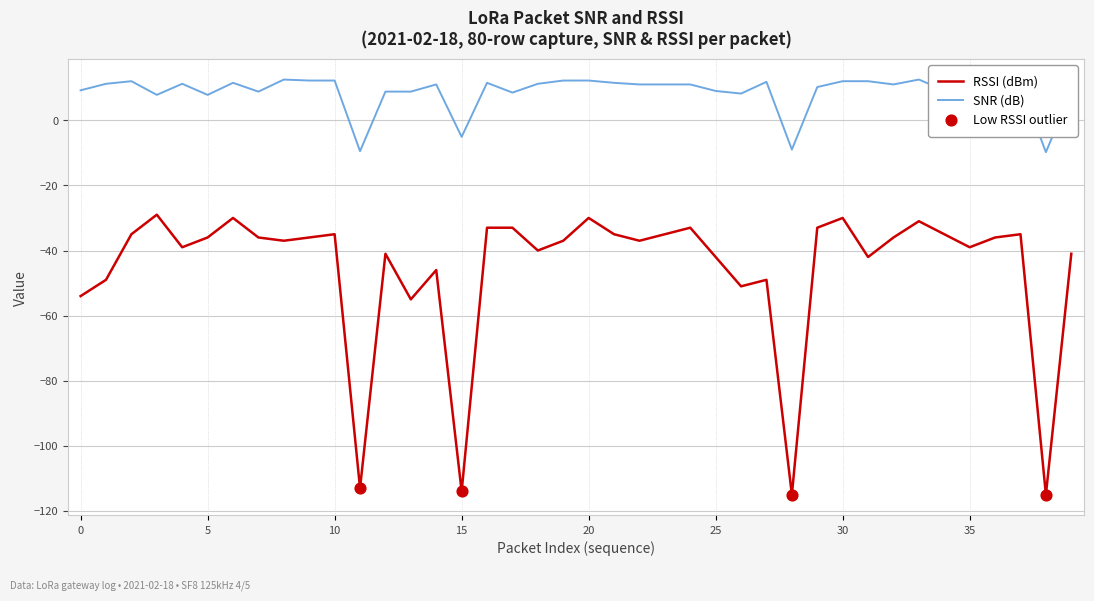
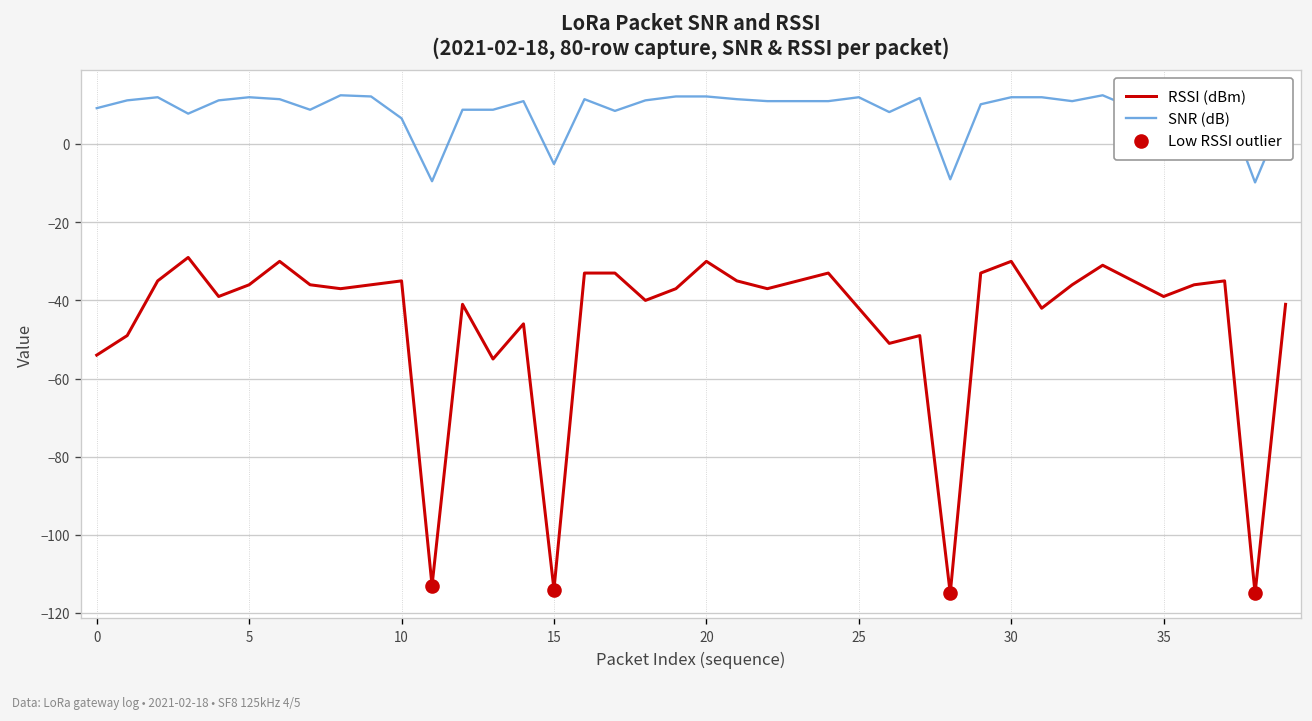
  {
    "SNR (dB)": {
      "0": 9,
-     "5": 8,
-     "10": 12,
+     "5": 12,
+     "10": 7,
      "15": -5,
      "20": 12,
-     "25": 9,
+     "25": 12,
      "30": 12
    }
  }
